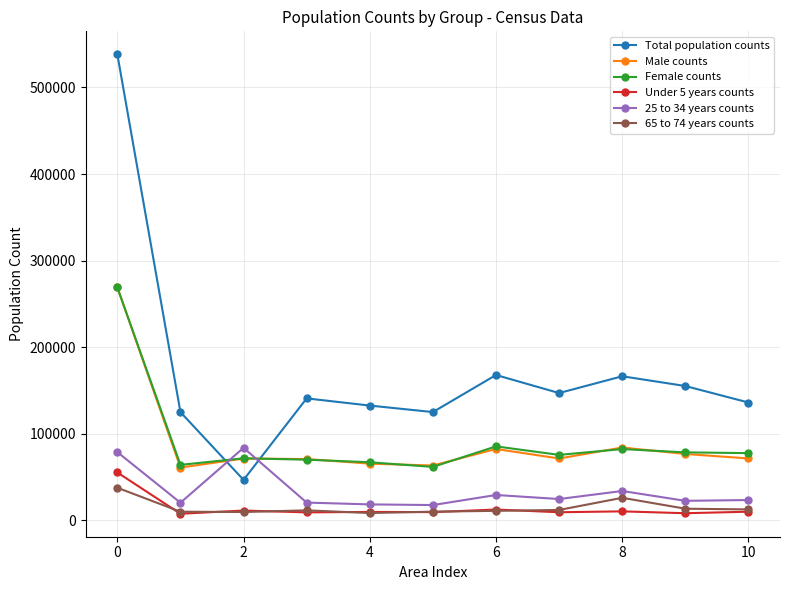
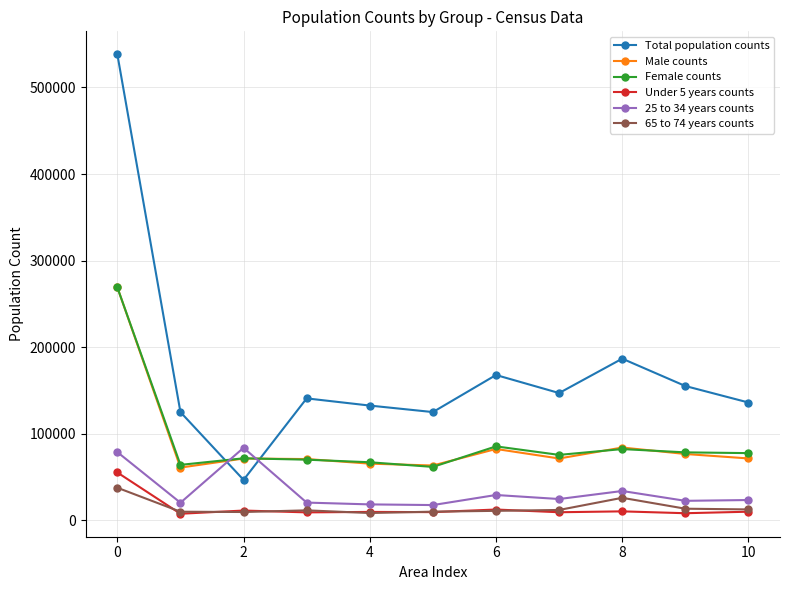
  {
    "Total population counts": {
      "0": 540000,
      "2": 50000,
      "4": 130000,
      "6": 170000,
-     "8": 170000,
+     "8": 190000,
      "10": 140000
    },
    "Male counts": {
      "6": 80000,
      "10": 70000
    },
    "Female counts": {
      "6": 90000,
      "10": 80000
    },
    "Under 5 years counts": {
      "0": 60000,
      "8": 10000
    },
    "25 to 34 years counts": {
      "0": 80000,
      "2": 80000,
      "4": 20000,
      "6": 30000,
      "8": 30000,
      "10": 20000
    },
    "65 to 74 years counts": {
      "0": 40000,
      "8": 30000
    }
  }
